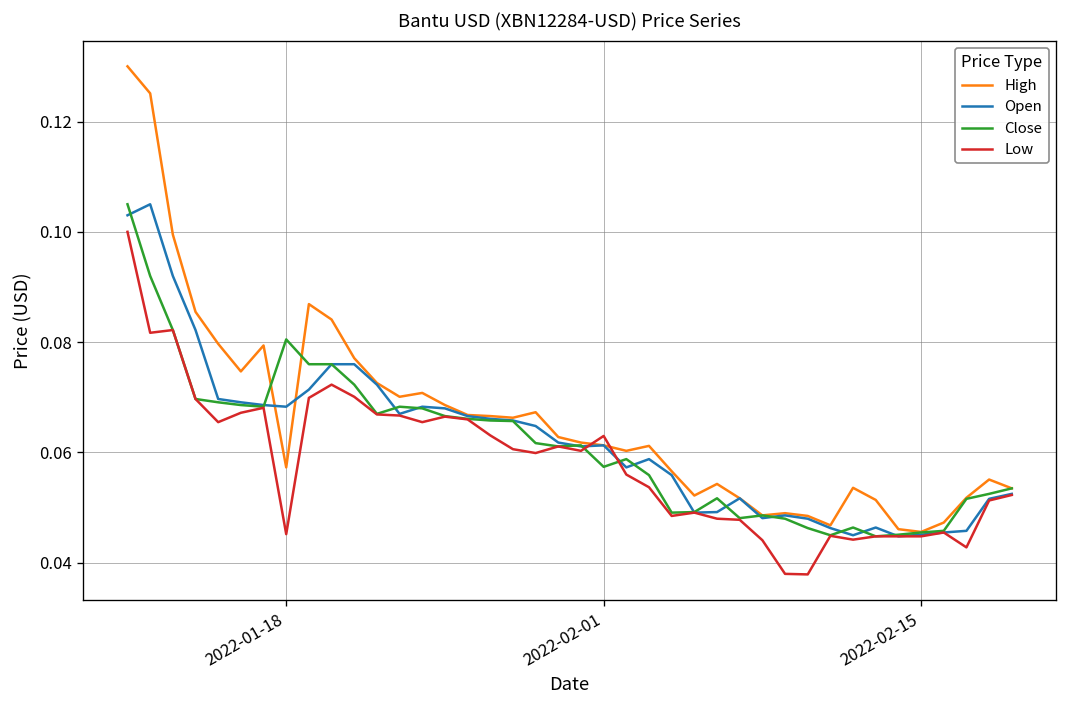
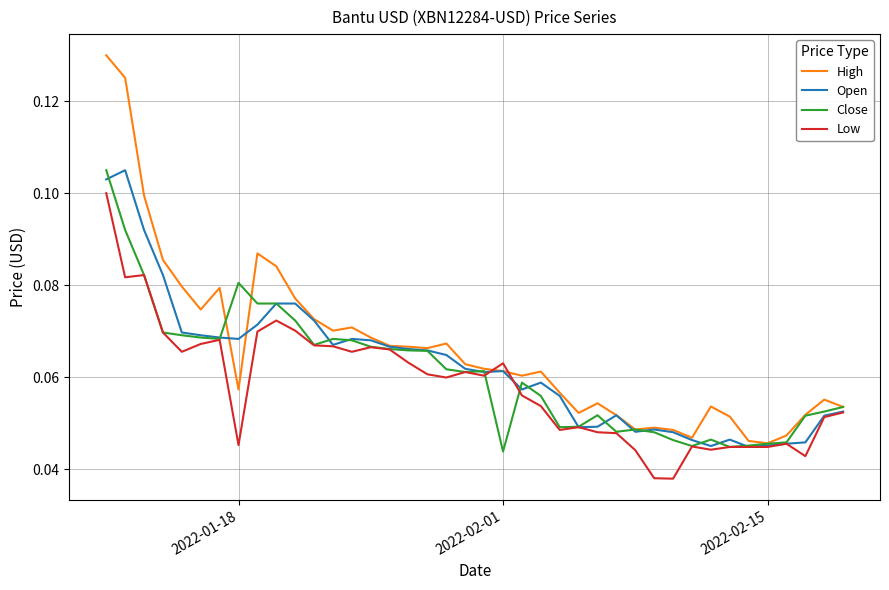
  {
    "High": {
      "2022-01-18": 0.057
    },
    "Open": {
      "2022-01-18": 0.068
    },
    "Close": {
      "2022-01-18": 0.081,
-     "2022-02-01": 0.057
+     "2022-02-01": 0.044
    },
    "Low": {
      "2022-01-18": 0.045,
      "2022-02-01": 0.063
    }
  }
